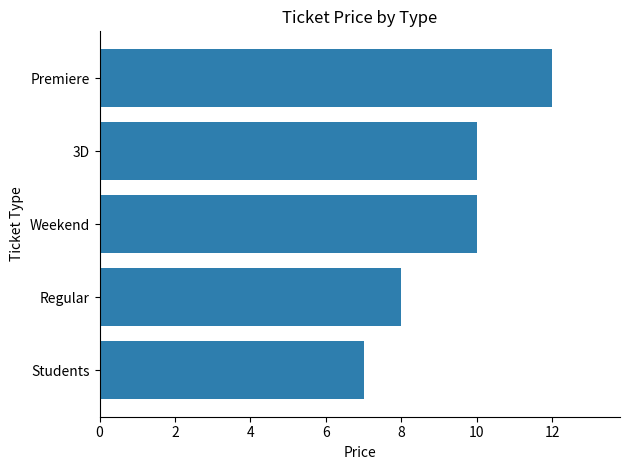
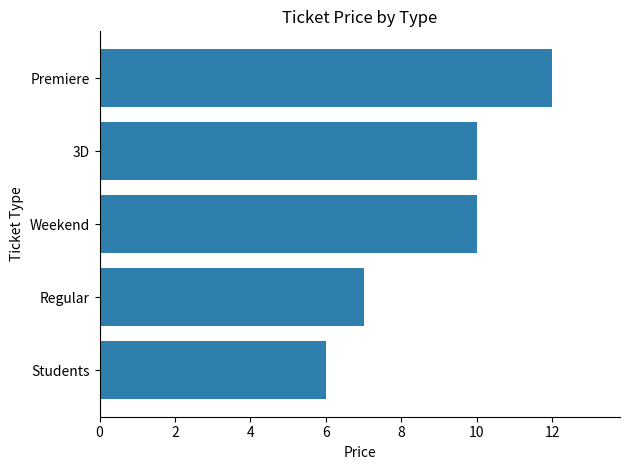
  {
    "Premiere": 12,
    "3D": 10,
    "Weekend": 10,
-   "Regular": 8,
-   "Students": 7
+   "Regular": 7,
+   "Students": 6
  }
